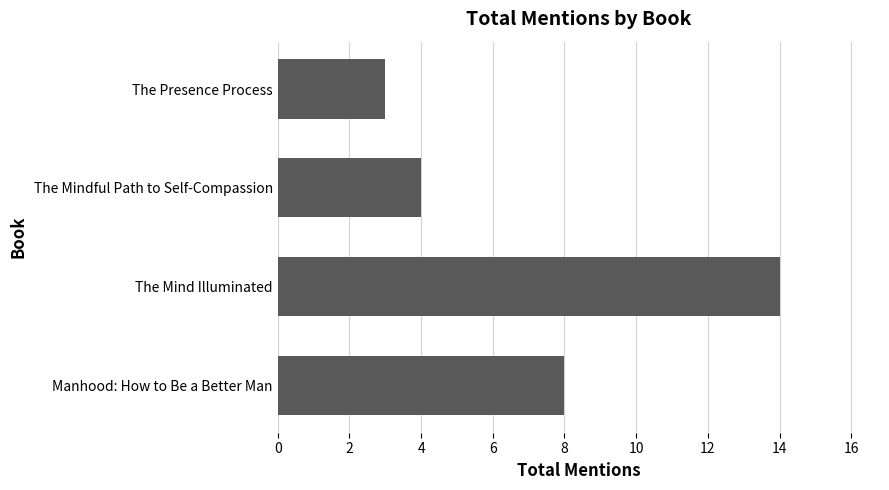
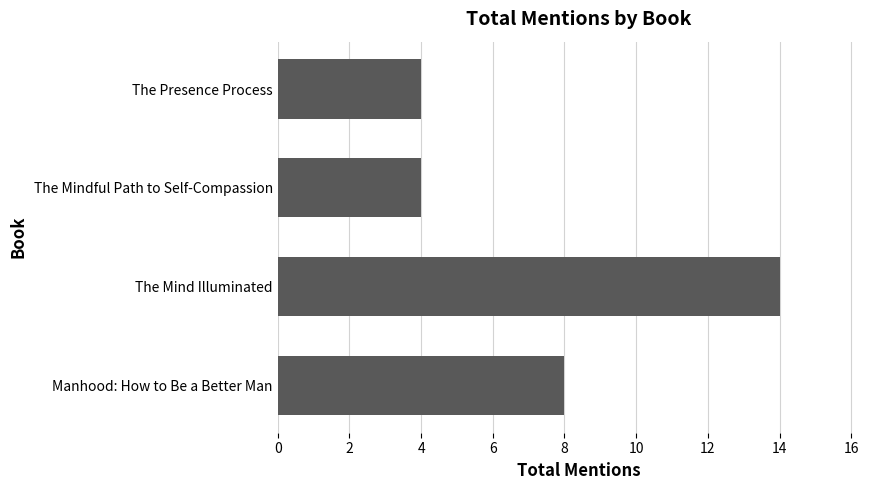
  {
-   "The Presence Process": 3,
+   "The Presence Process": 4,
    "The Mindful Path to Self-Compassion": 4,
    "The Mind Illuminated": 14,
    "Manhood: How to Be a Better Man": 8
  }
